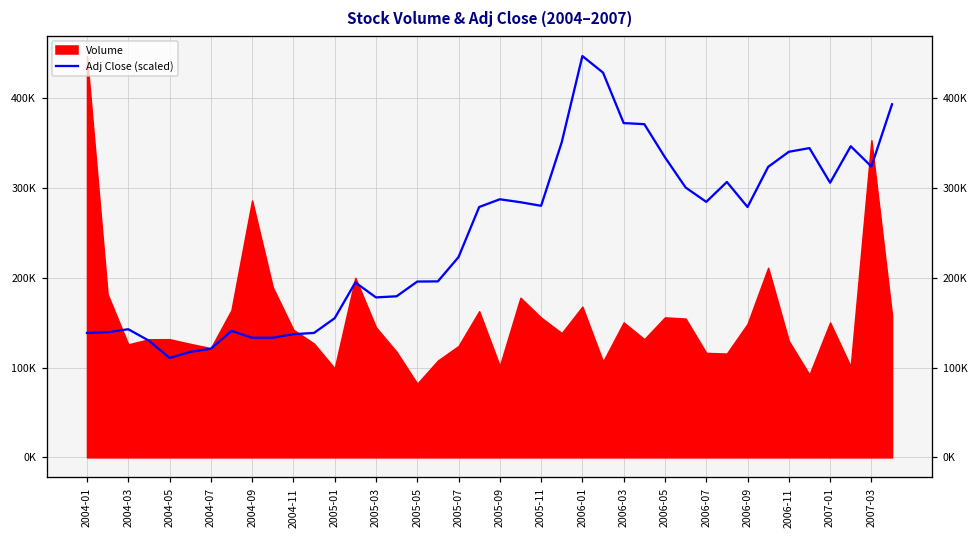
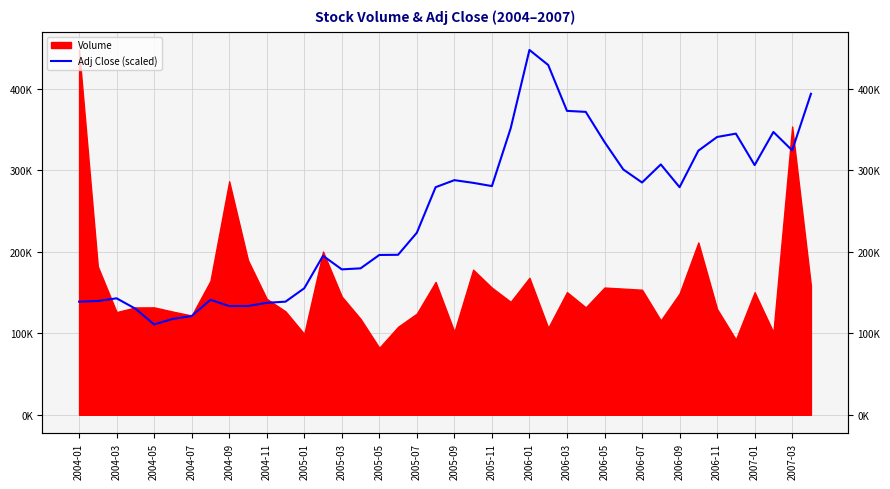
  {
    "Adj Close (scaled)": {
      "2004-01": 140000,
      "2004-03": 140000,
      "2004-05": 110000,
      "2004-09": 130000,
      "2004-11": 140000,
      "2005-01": 160000,
      "2005-03": 180000,
      "2005-05": 200000,
      "2005-07": 220000,
      "2005-09": 290000,
      "2005-11": 280000,
      "2006-01": 450000,
      "2006-03": 370000,
      "2006-05": 330000,
      "2006-07": 280000,
      "2006-09": 280000,
      "2006-11": 340000,
      "2007-01": 310000,
      "2007-03": 320000
    },
    "Volume": {
      "2004-03": 130000,
      "2004-05": 130000,
      "2004-09": 290000,
      "2004-11": 140000,
      "2005-01": 100000,
      "2005-03": 150000,
      "2005-05": 80000,
      "2005-07": 120000,
      "2005-09": 100000,
      "2005-11": 160000,
      "2006-01": 170000,
      "2006-03": 150000,
      "2006-05": 160000,
-     "2006-07": 120000,
+     "2006-07": 150000,
      "2006-09": 150000,
      "2006-11": 130000,
      "2007-01": 150000,
      "2007-03": 350000
    }
  }
